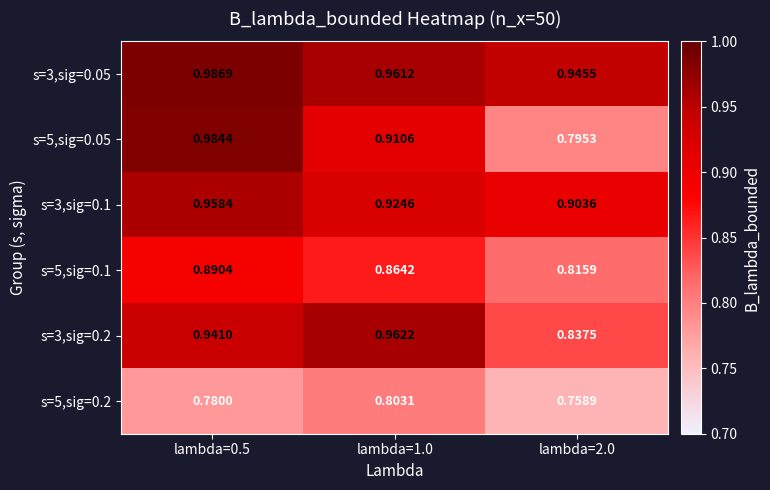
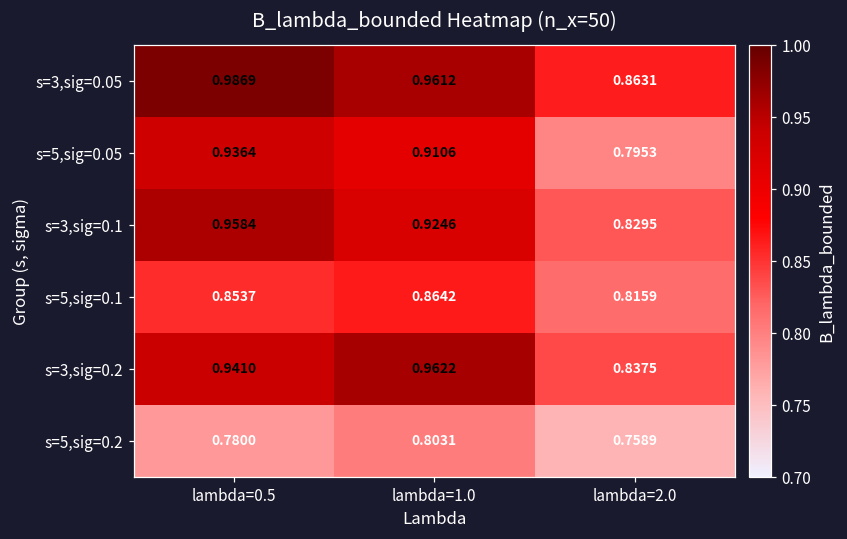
  {
    "s=3,sig=0.05": {
      "lambda=0.5": 0.9869,
      "lambda=1.0": 0.9612,
-     "lambda=2.0": 0.9455
+     "lambda=2.0": 0.8631
    },
    "s=5,sig=0.05": {
-     "lambda=0.5": 0.9844,
+     "lambda=0.5": 0.9364,
      "lambda=1.0": 0.9106,
      "lambda=2.0": 0.7953
    },
    "s=3,sig=0.1": {
      "lambda=0.5": 0.9584,
      "lambda=1.0": 0.9246,
-     "lambda=2.0": 0.9036
+     "lambda=2.0": 0.8295
    },
    "s=5,sig=0.1": {
-     "lambda=0.5": 0.8904,
+     "lambda=0.5": 0.8537,
      "lambda=1.0": 0.8642,
      "lambda=2.0": 0.8159
    },
    "s=3,sig=0.2": {
      "lambda=0.5": 0.9410,
      "lambda=1.0": 0.9622,
      "lambda=2.0": 0.8375
    },
    "s=5,sig=0.2": {
      "lambda=0.5": 0.7800,
      "lambda=1.0": 0.8031,
      "lambda=2.0": 0.7589
    }
  }
